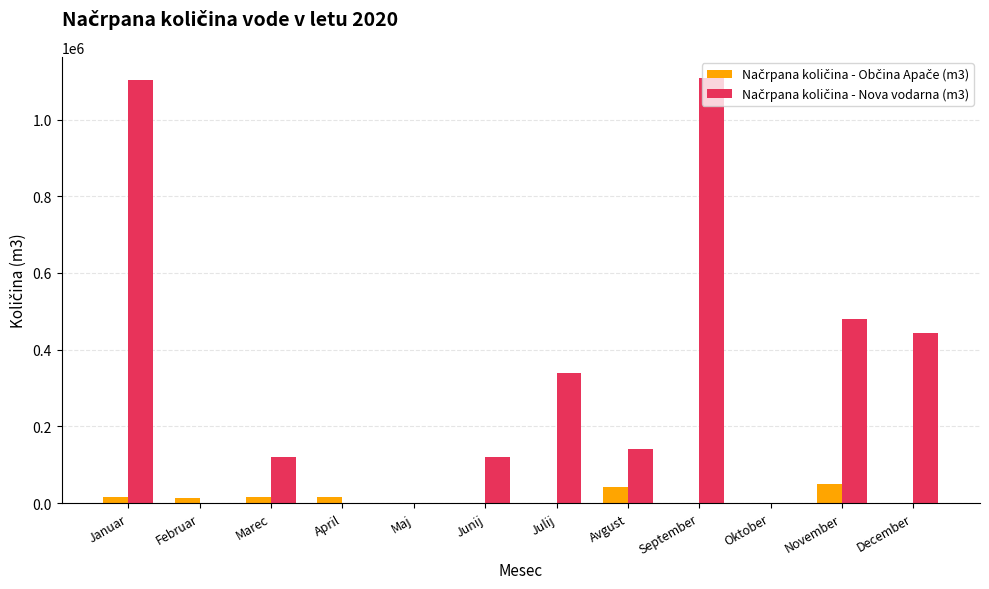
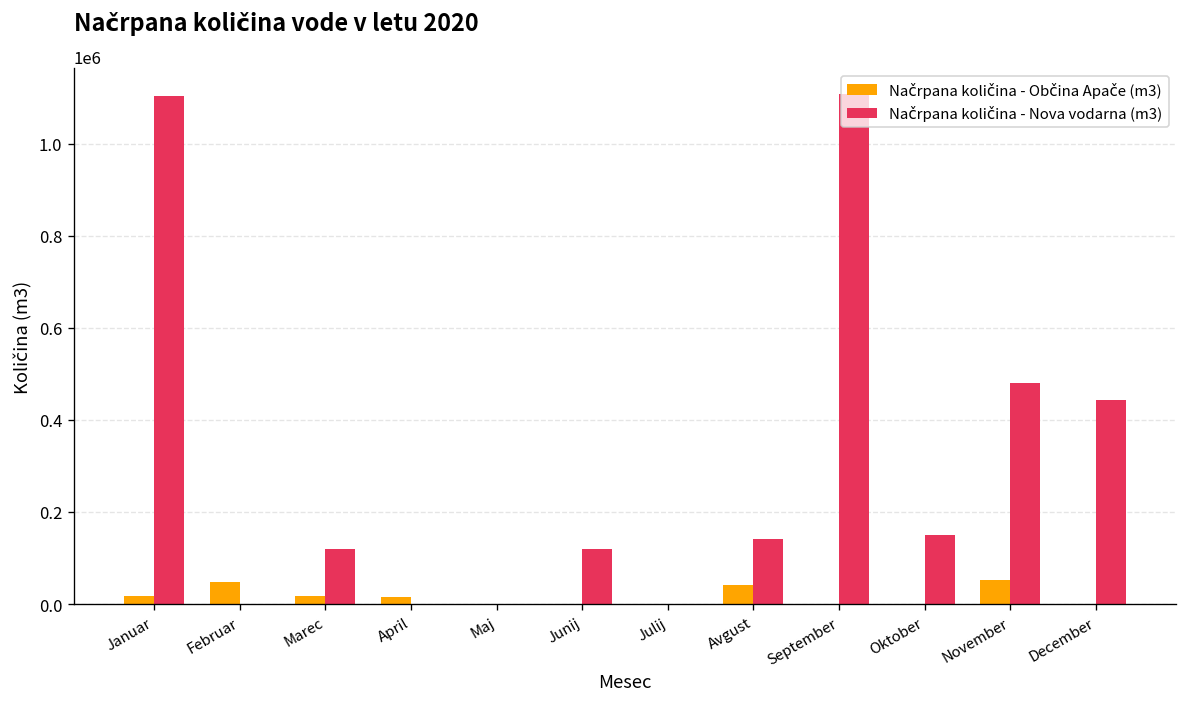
  {
    "Načrpana količina - Občina Apače (m3)": {
      "Januar": 20000,
-     "Februar": 10000,
+     "Februar": 50000,
      "Marec": 20000,
      "April": 20000,
      "Maj": 0,
      "Junij": 0,
      "Julij": 0,
      "Avgust": 40000,
      "September": 0,
      "Oktober": 0,
      "November": 50000,
      "December": 0
    },
    "Načrpana količina - Nova vodarna (m3)": {
      "Januar": 1100000,
      "Februar": 0,
      "Marec": 120000,
      "April": 0,
      "Maj": 0,
      "Junij": 120000,
-     "Julij": 340000,
+     "Julij": 0,
      "Avgust": 140000,
-     "Oktober": 0,
+     "Oktober": 150000,
      "November": 480000,
      "December": 440000
    }
  }
